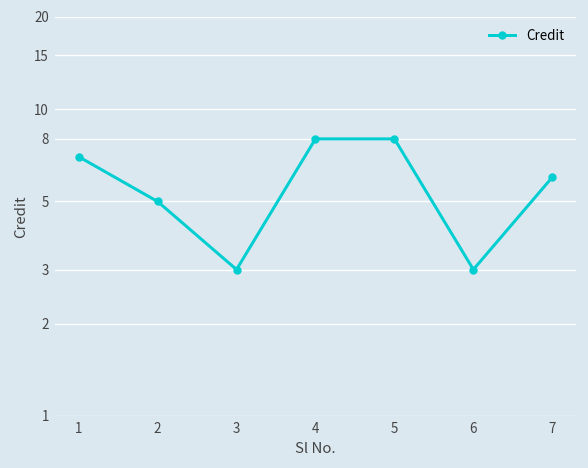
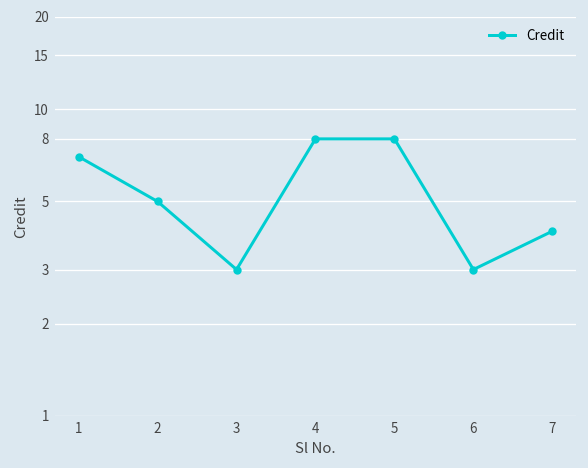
  {
    "1": 7,
    "2": 5,
    "3": 3,
    "4": 8,
    "5": 8,
    "6": 3,
-   "7": 6
+   "7": 4
  }
